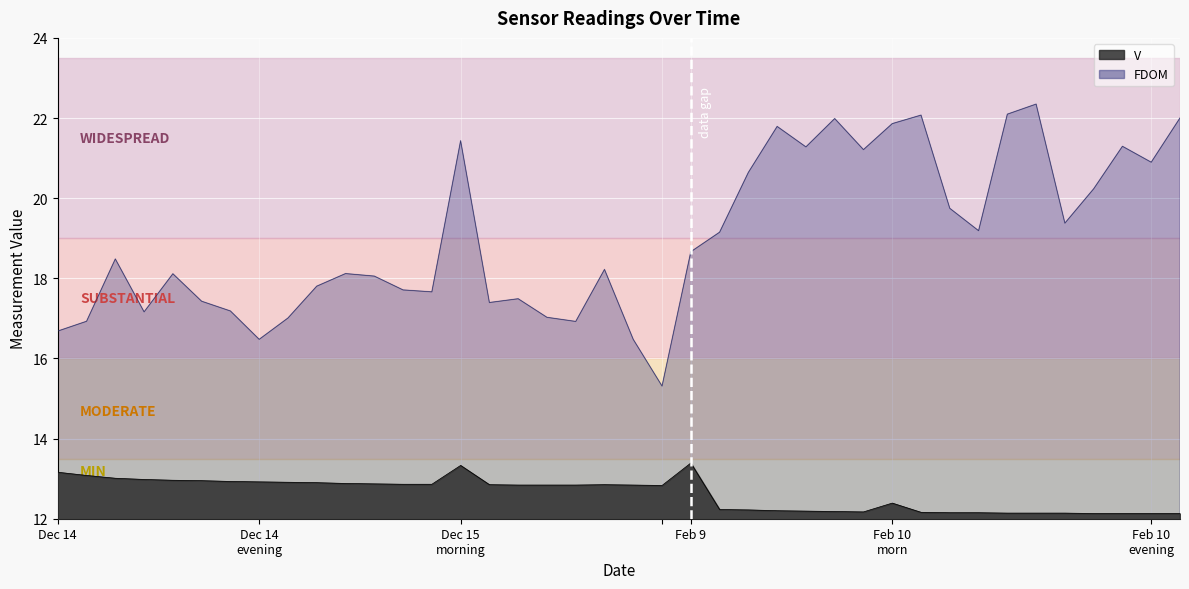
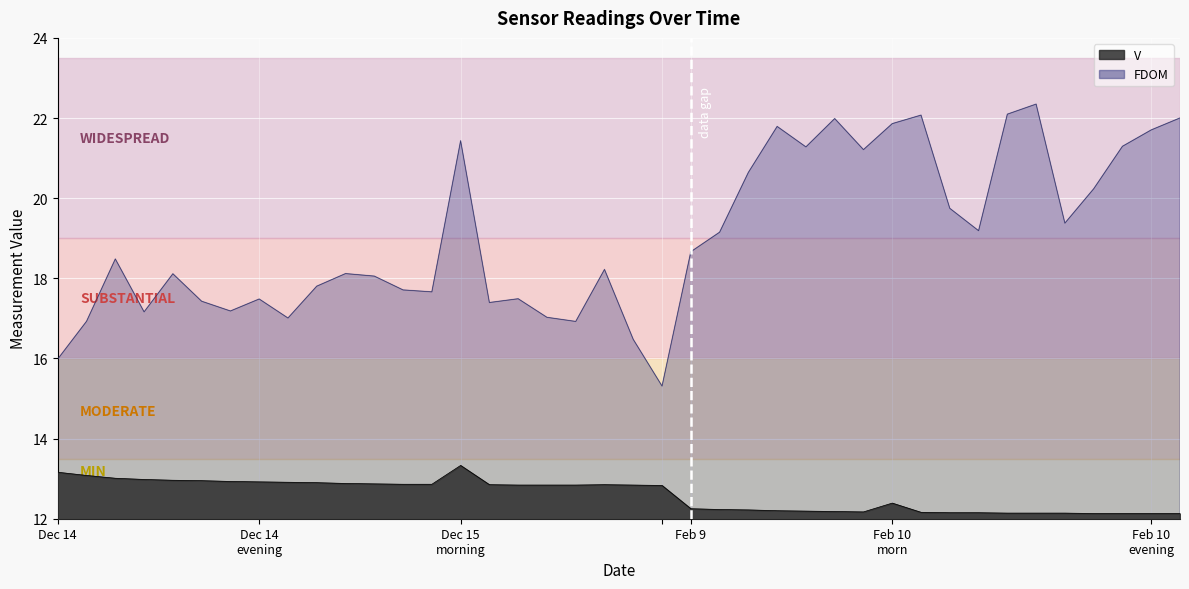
  {
    "V": {
      "Dec 14": 13.2,
      "Dec 14 evening": 12.9,
      "Dec 15 morning": 13.3,
-     "Feb 9": 13.4,
+     "Feb 9": 12.3,
      "Feb 10 morn": 12.4,
      "Feb 10 evening": 12.1
    },
    "FDOM": {
-     "Dec 14": 16.7,
-     "Dec 14 evening": 16.5,
+     "Dec 14": 16.0,
+     "Dec 14 evening": 17.5,
      "Dec 15 morning": 21.4,
      "Feb 9": 18.7,
      "Feb 10 morn": 21.9,
-     "Feb 10 evening": 20.9
+     "Feb 10 evening": 21.7
    }
  }
